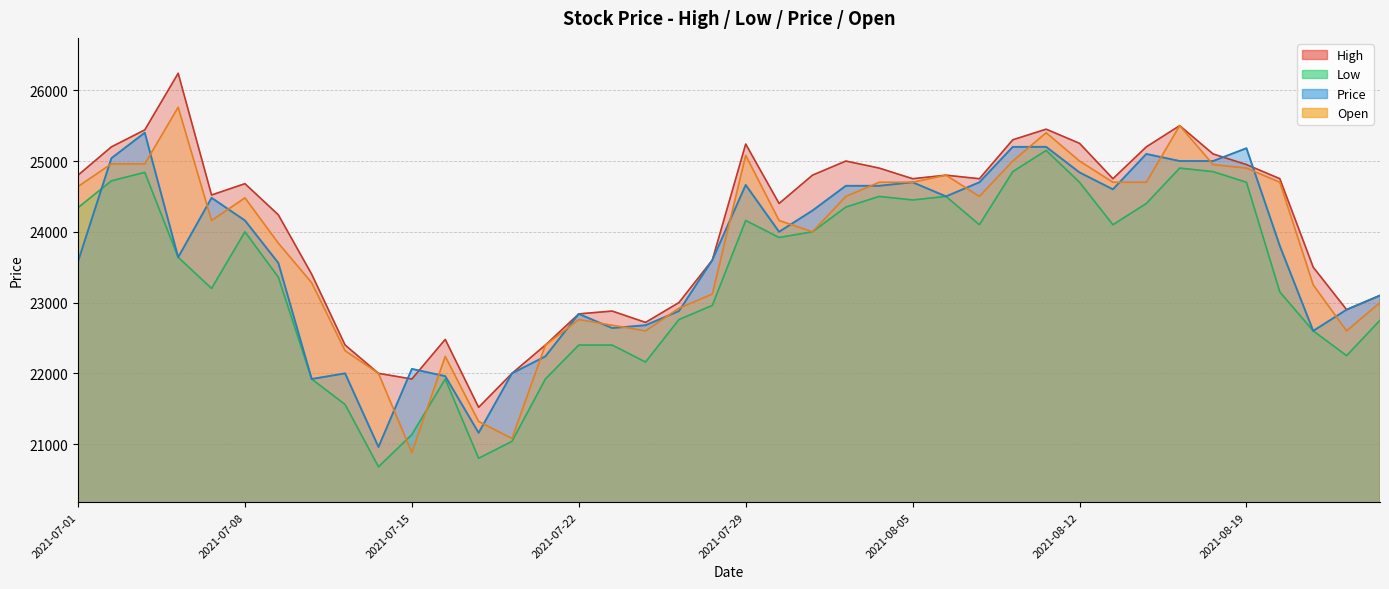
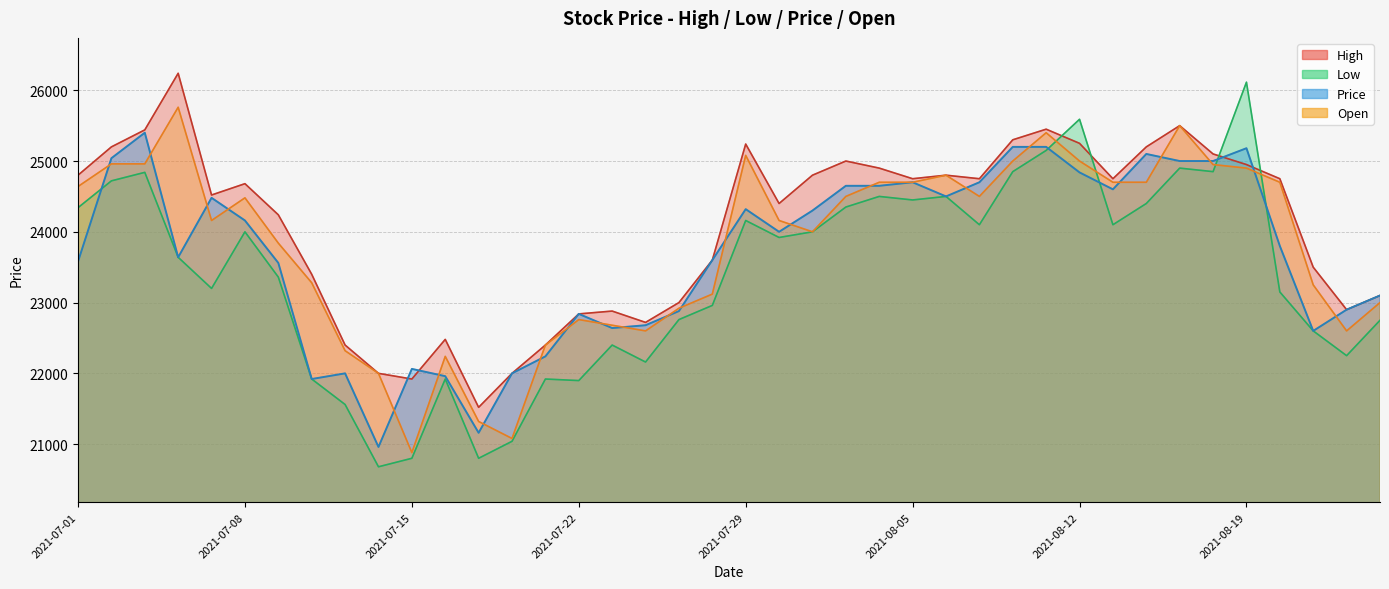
  {
    "Low": {
      "2021-07-01": 24300,
      "2021-07-08": 24000,
-     "2021-07-15": 21100,
-     "2021-07-22": 22400,
+     "2021-07-15": 20800,
+     "2021-07-22": 21900,
      "2021-07-29": 24200,
      "2021-08-05": 24500,
-     "2021-08-12": 24700,
-     "2021-08-19": 24700
+     "2021-08-12": 25600,
+     "2021-08-19": 26100
    },
    "Price": {
      "2021-07-01": 23600,
      "2021-07-08": 24200,
      "2021-07-15": 22100,
-     "2021-07-29": 24700,
+     "2021-07-29": 24300,
      "2021-08-12": 24800,
      "2021-08-19": 25200
    }
  }
